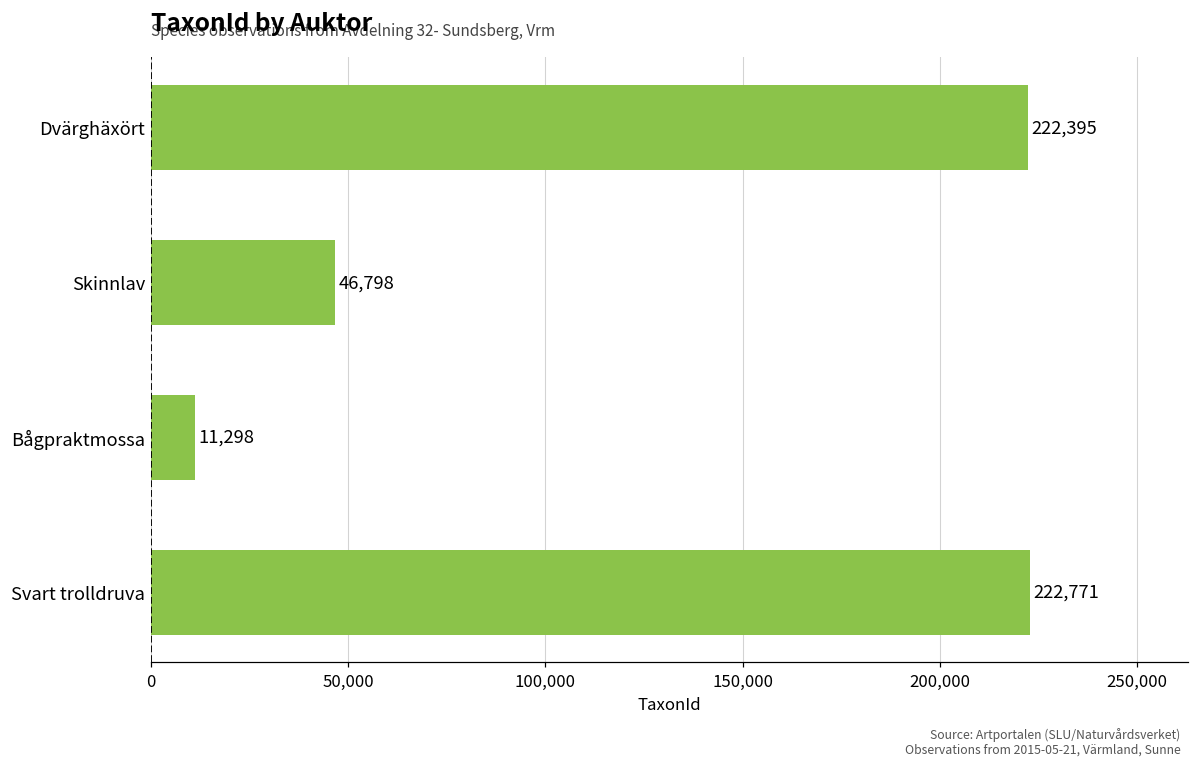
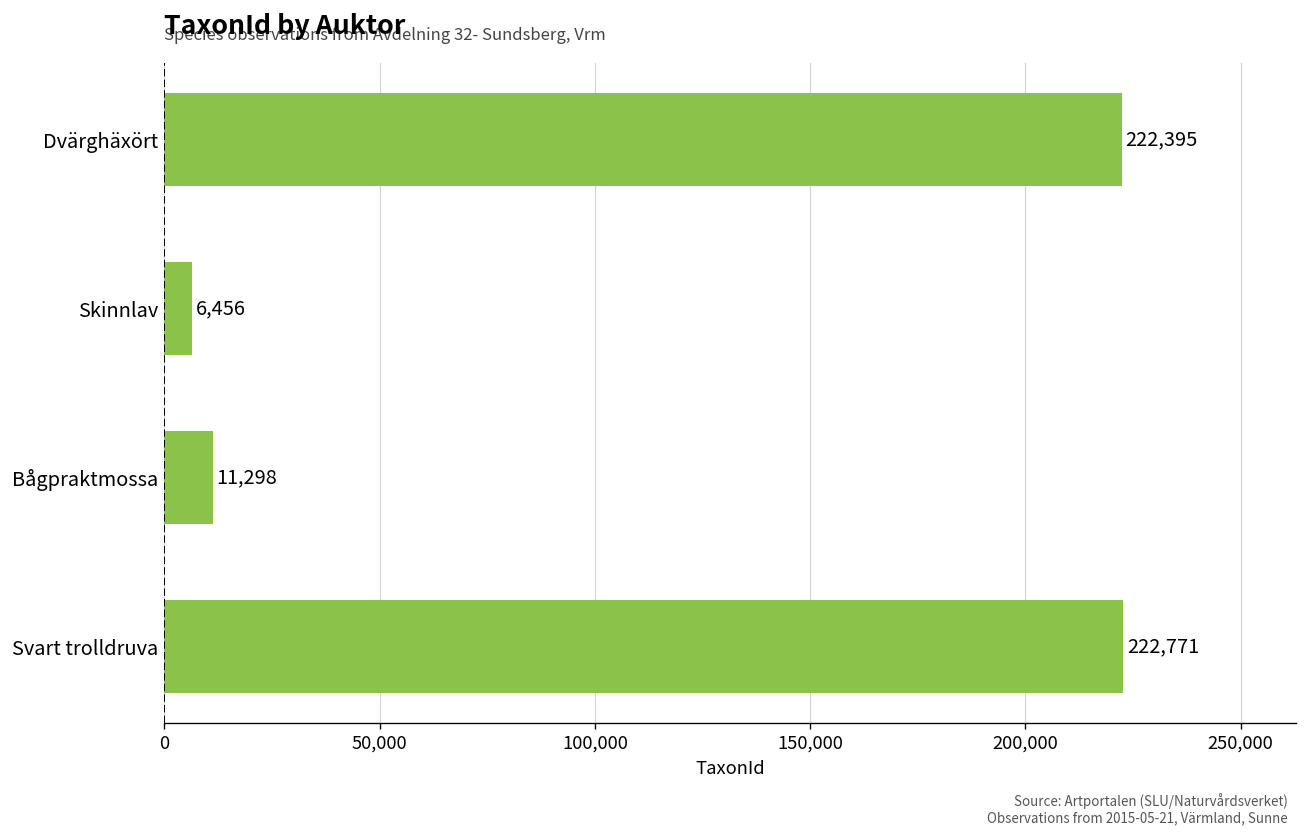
  {
    "Dvärghäxört": "222,395",
-   "Skinnlav": "46,798",
+   "Skinnlav": "6,456",
    "Bågpraktmossa": "11,298",
    "Svart trolldruva": "222,771"
  }
